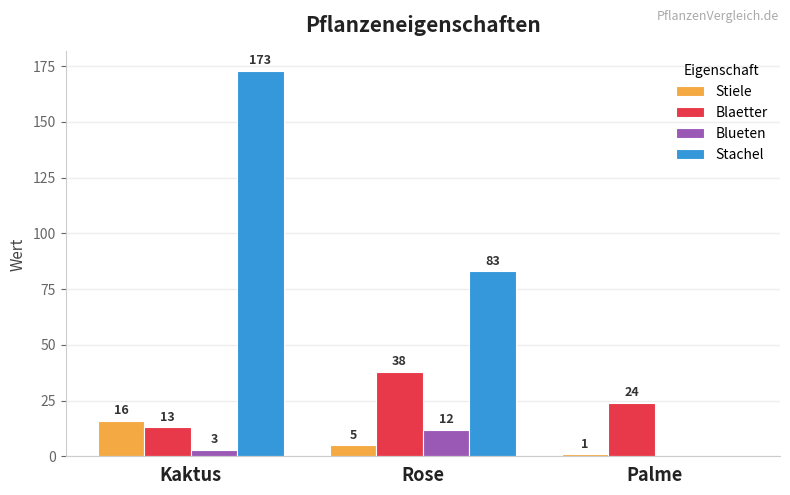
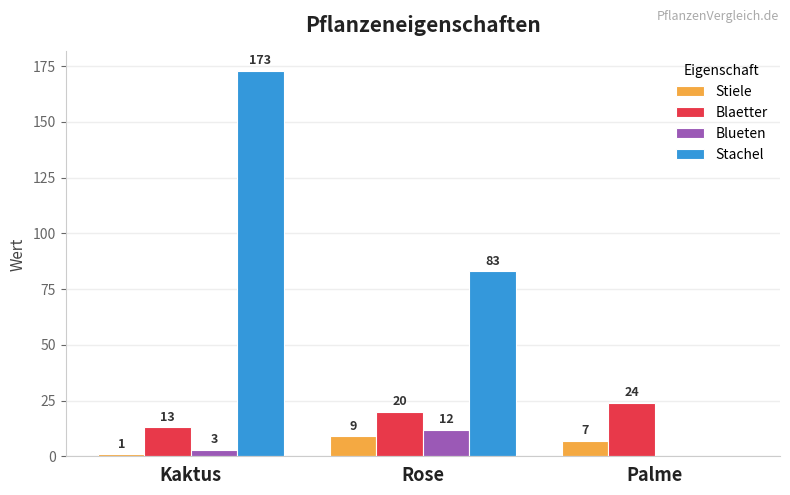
  {
    "Stiele": {
-     "Kaktus": 16,
-     "Rose": 5,
-     "Palme": 1
+     "Kaktus": 1,
+     "Rose": 9,
+     "Palme": 7
    },
    "Blaetter": {
      "Kaktus": 13,
-     "Rose": 38,
+     "Rose": 20,
      "Palme": 24
    },
    "Blueten": {
      "Kaktus": 3,
      "Rose": 12
    },
    "Stachel": {
      "Kaktus": 173,
      "Rose": 83
    }
  }
